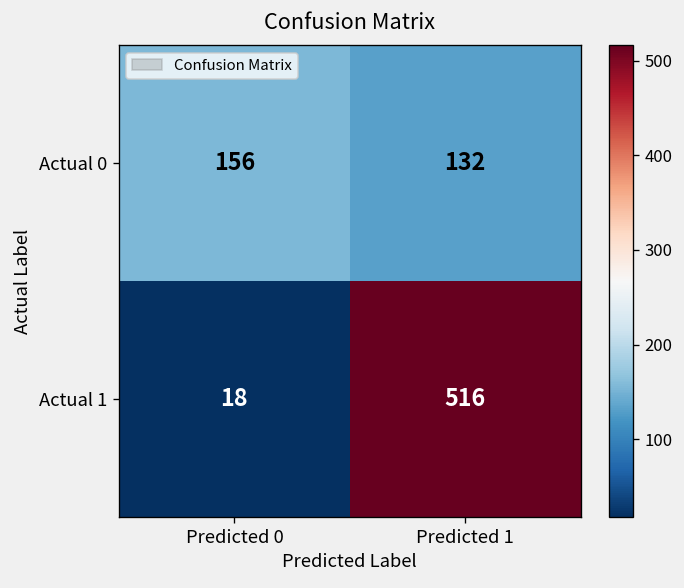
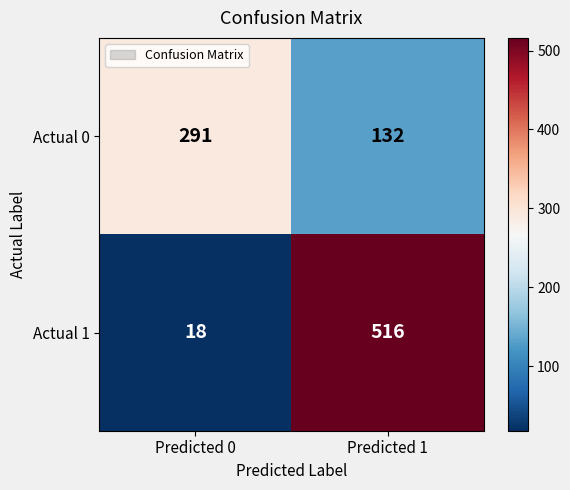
  {
    "Actual 0": {
-     "Predicted 0": 156,
+     "Predicted 0": 291,
      "Predicted 1": 132
    },
    "Actual 1": {
      "Predicted 0": 18,
      "Predicted 1": 516
    }
  }
